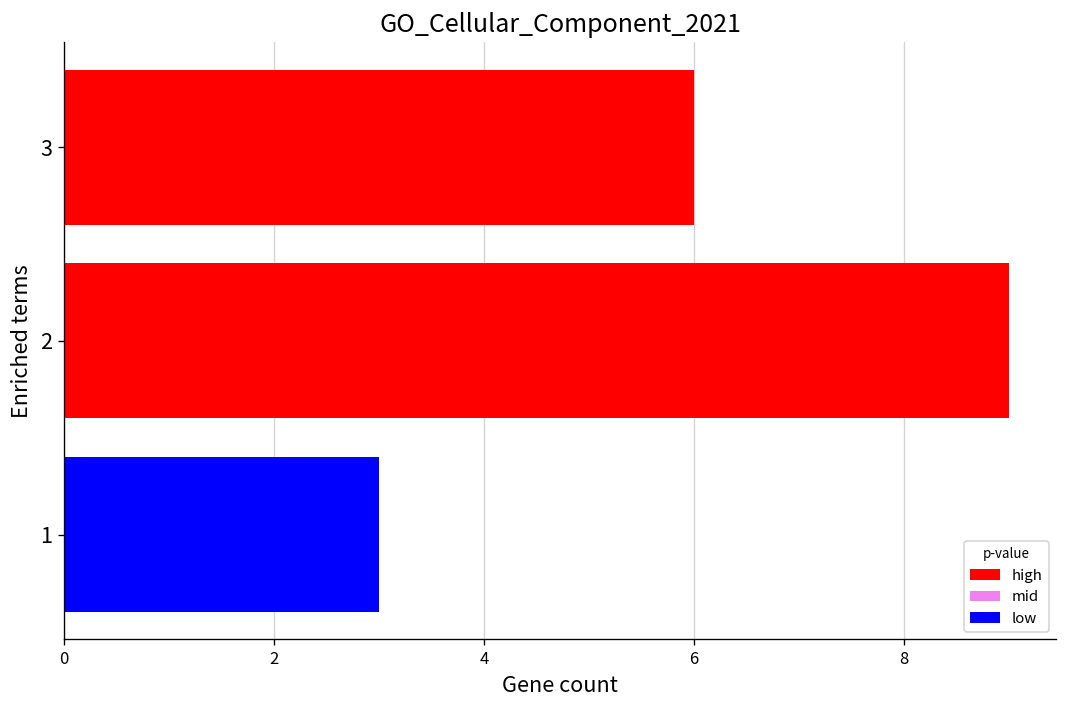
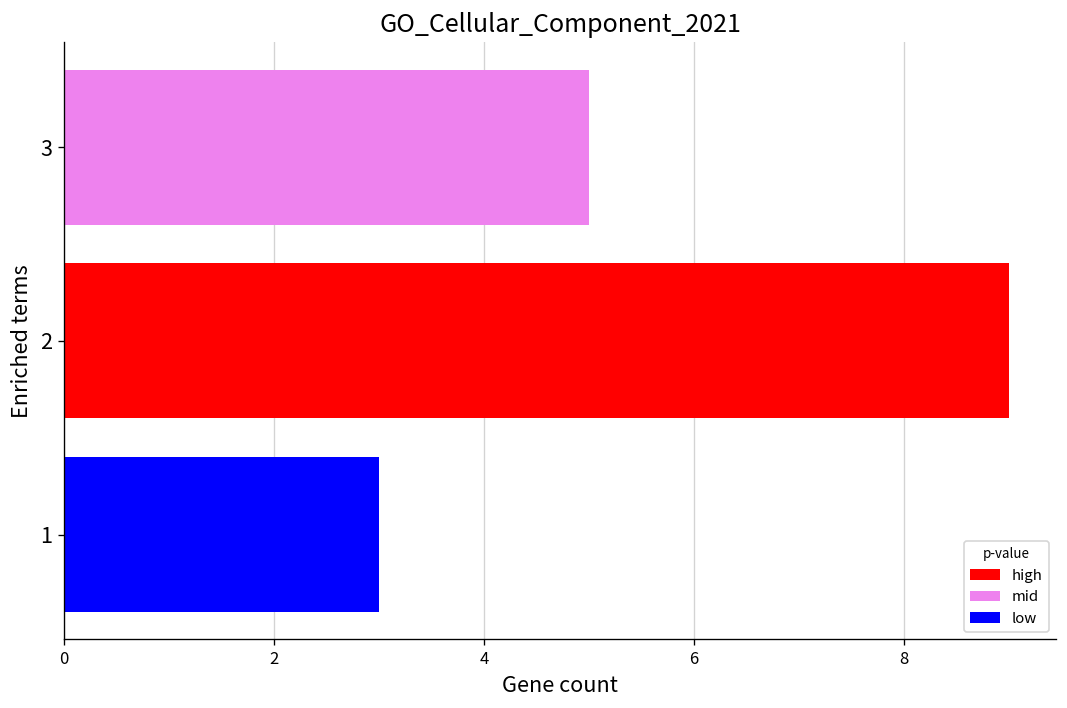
  {
-   "3": 6,
+   "3": 5,
    "2": 9,
    "1": 3
  }
